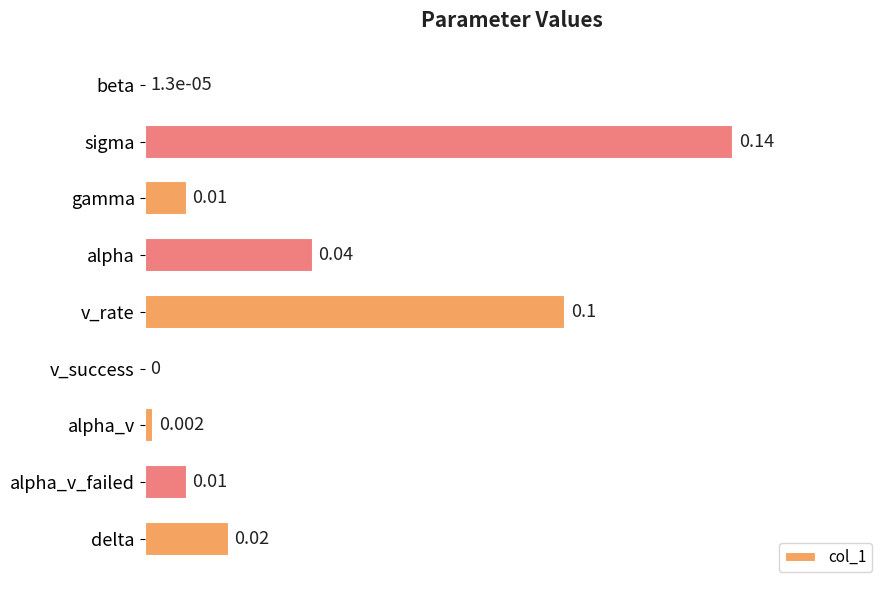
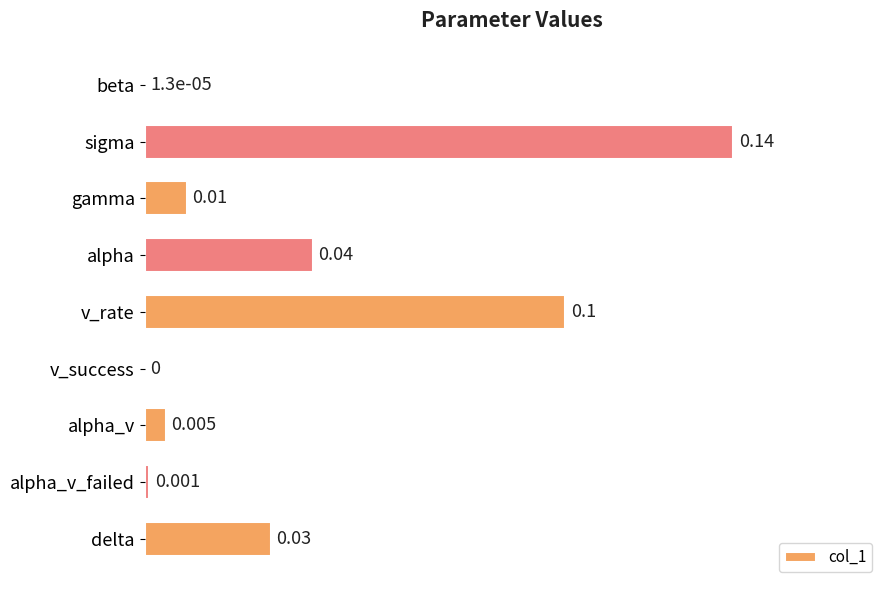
  {
    "beta": "1.3e-05",
    "sigma": "0.14",
    "gamma": "0.01",
    "alpha": "0.04",
    "v_rate": "0.1",
    "v_success": "0",
-   "alpha_v": "0.002",
-   "alpha_v_failed": "0.01",
-   "delta": "0.02"
+   "alpha_v": "0.005",
+   "alpha_v_failed": "0.001",
+   "delta": "0.03"
  }
